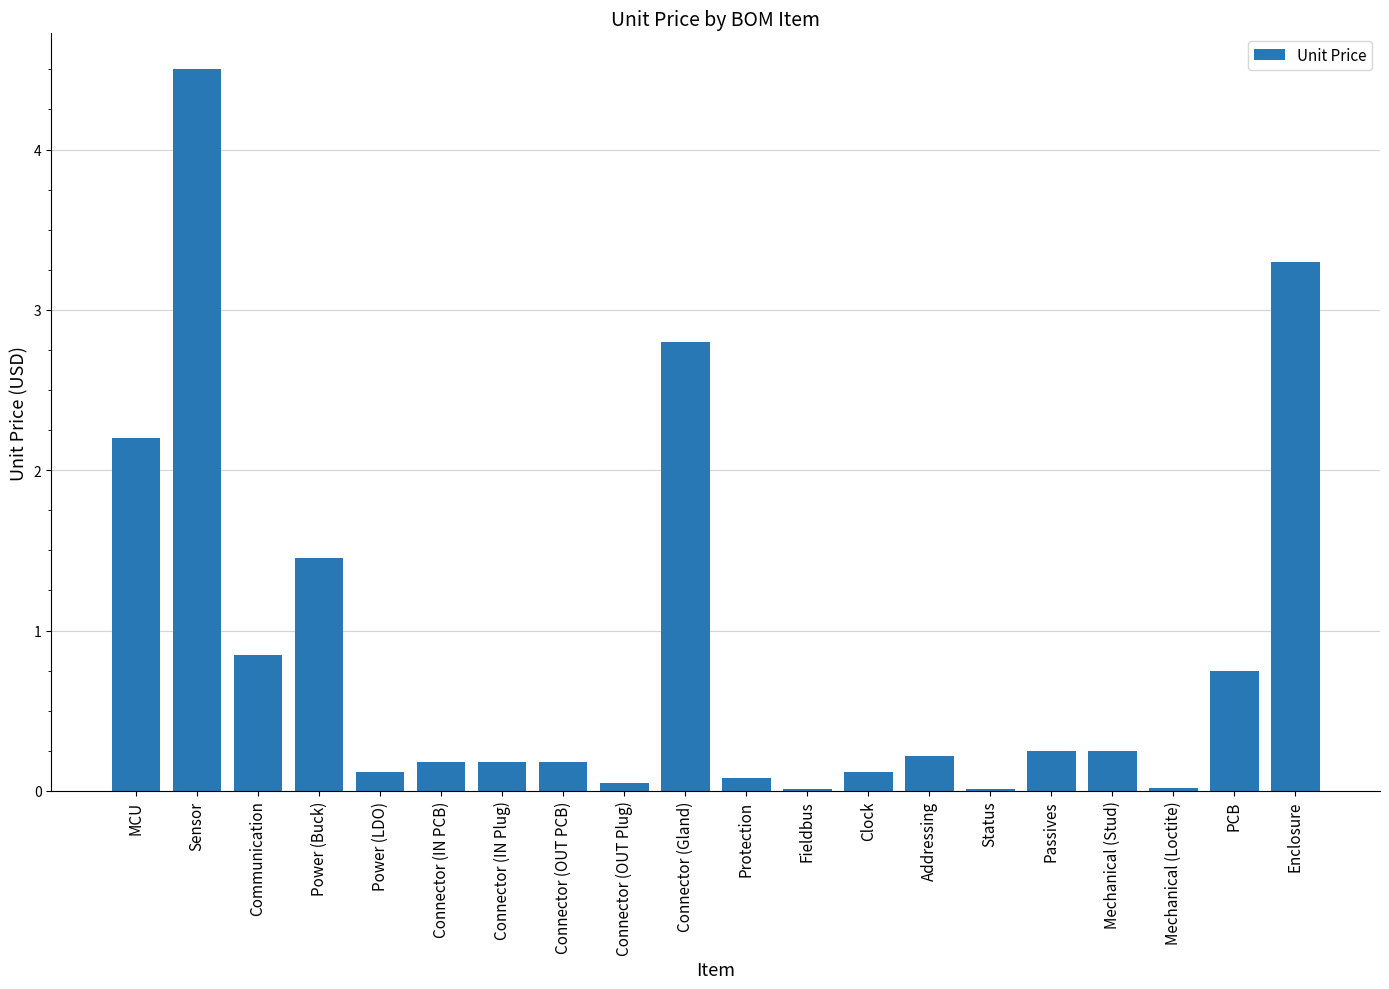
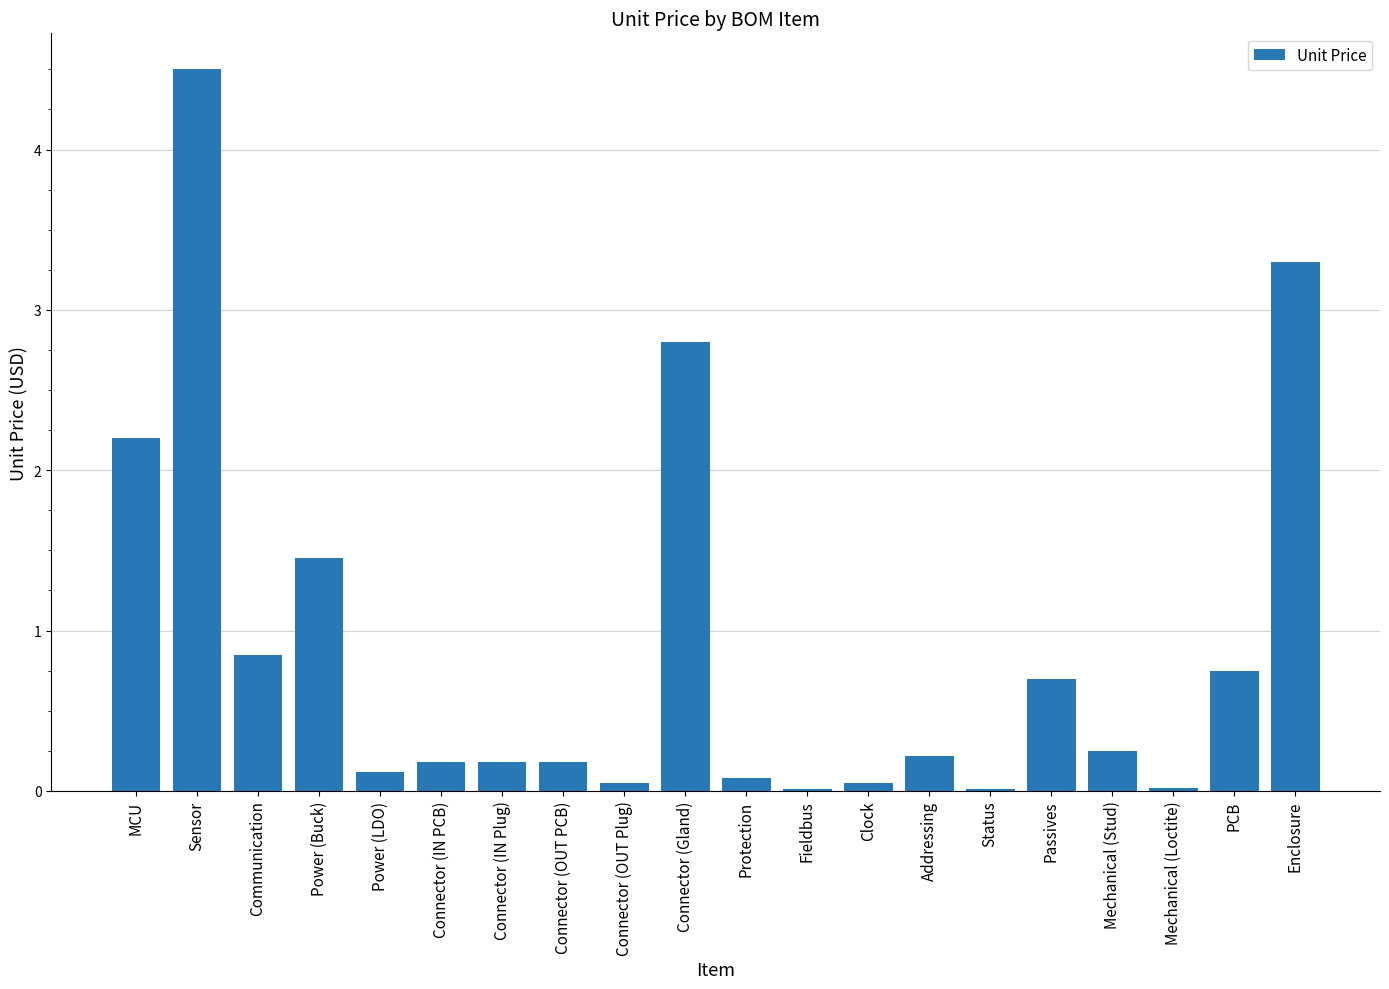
  {
    "MCU": 2.20,
    "Sensor": 4.50,
    "Communication": 0.85,
    "Power (Buck)": 1.45,
    "Power (LDO)": 0.12,
    "Connector (IN PCB)": 0.18,
    "Connector (IN Plug)": 0.18,
    "Connector (OUT PCB)": 0.18,
    "Connector (OUT Plug)": 0.05,
    "Connector (Gland)": 2.80,
    "Protection": 0.08,
-   "Clock": 0.12,
+   "Clock": 0.05,
    "Addressing": 0.22,
-   "Passives": 0.25,
+   "Passives": 0.70,
    "Mechanical (Stud)": 0.25,
    "Mechanical (Loctite)": 0.02,
    "PCB": 0.75,
    "Enclosure": 3.30
  }
